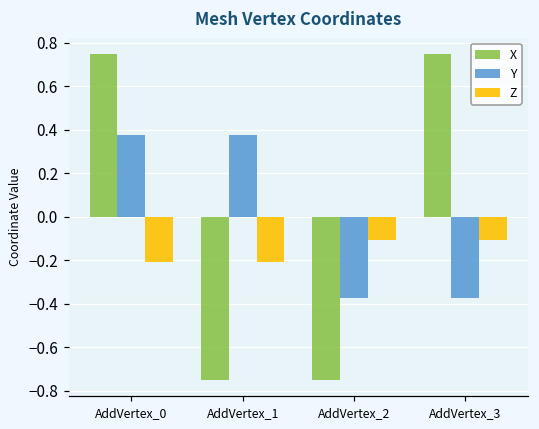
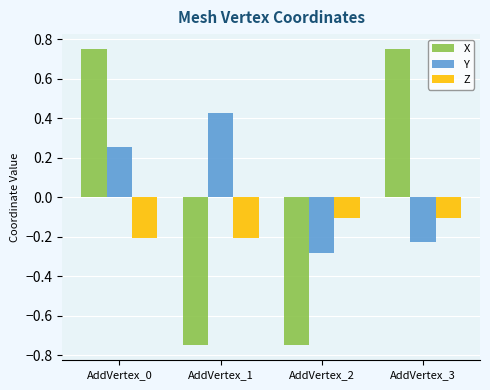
  {
    "X": {
      "AddVertex_0": 0.75,
      "AddVertex_1": -0.75,
      "AddVertex_2": -0.75,
      "AddVertex_3": 0.75
    },
    "Y": {
-     "AddVertex_0": 0.38,
-     "AddVertex_1": 0.38,
-     "AddVertex_2": -0.38,
-     "AddVertex_3": -0.38
+     "AddVertex_0": 0.25,
+     "AddVertex_1": 0.42,
+     "AddVertex_2": -0.28,
+     "AddVertex_3": -0.23
    },
    "Z": {
      "AddVertex_0": -0.21,
      "AddVertex_1": -0.21,
      "AddVertex_2": -0.11,
      "AddVertex_3": -0.11
    }
  }
